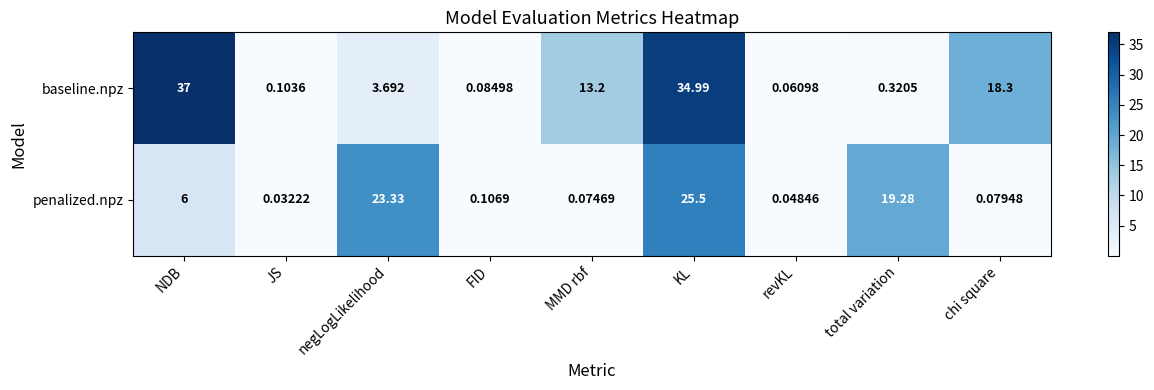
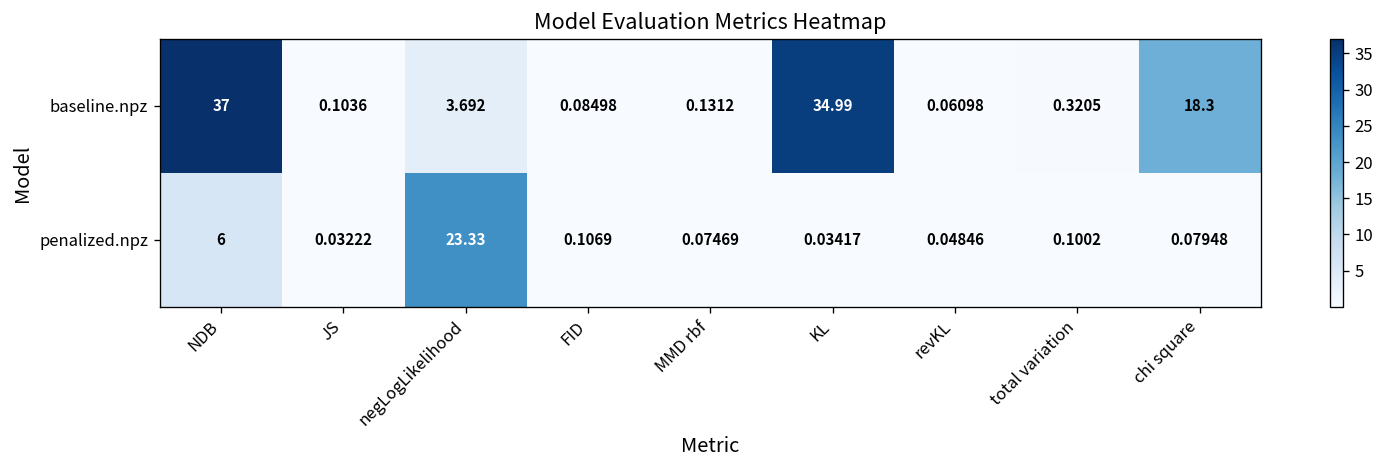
  {
    "baseline.npz": {
      "NDB": 37,
      "JS": 0.1036,
      "negLogLikelihood": 3.692,
      "FID": 0.08498,
-     "MMD rbf": 13.2,
+     "MMD rbf": 0.1312,
      "KL": 34.99,
      "revKL": 0.06098,
      "total variation": 0.3205,
      "chi square": 18.3
    },
    "penalized.npz": {
      "NDB": 6,
      "JS": 0.03222,
      "negLogLikelihood": 23.33,
      "FID": 0.1069,
      "MMD rbf": 0.07469,
-     "KL": 25.5,
+     "KL": 0.03417,
      "revKL": 0.04846,
-     "total variation": 19.28,
+     "total variation": 0.1002,
      "chi square": 0.07948
    }
  }
